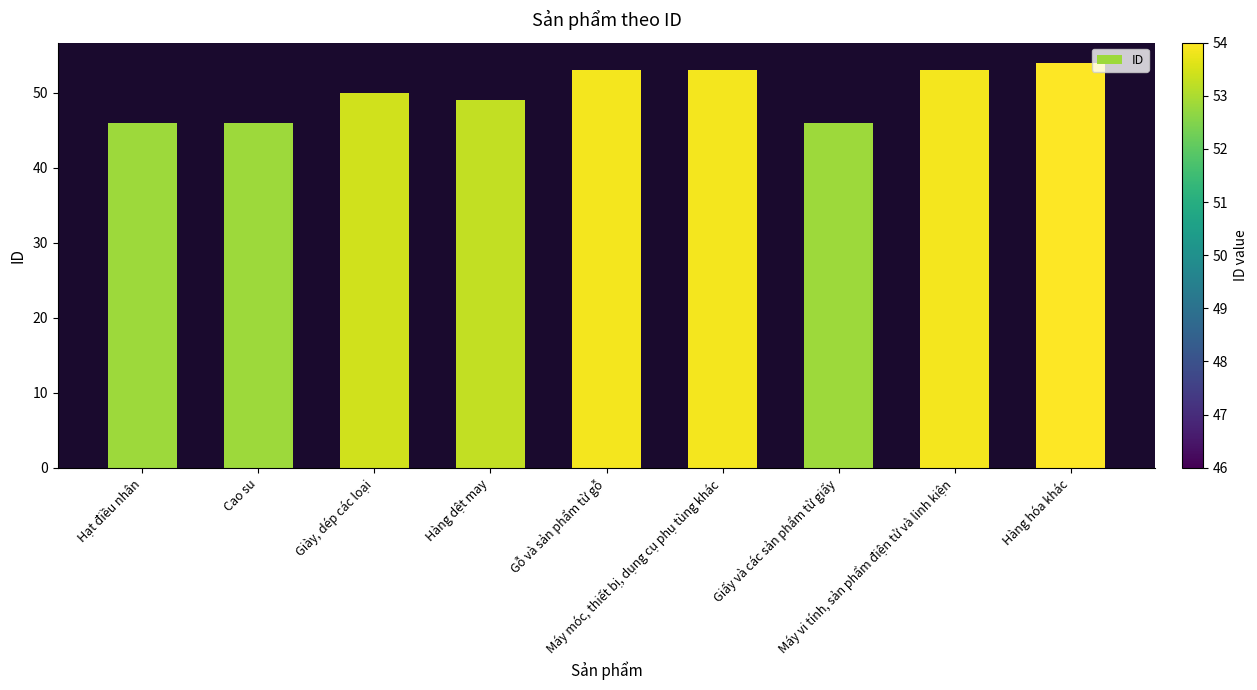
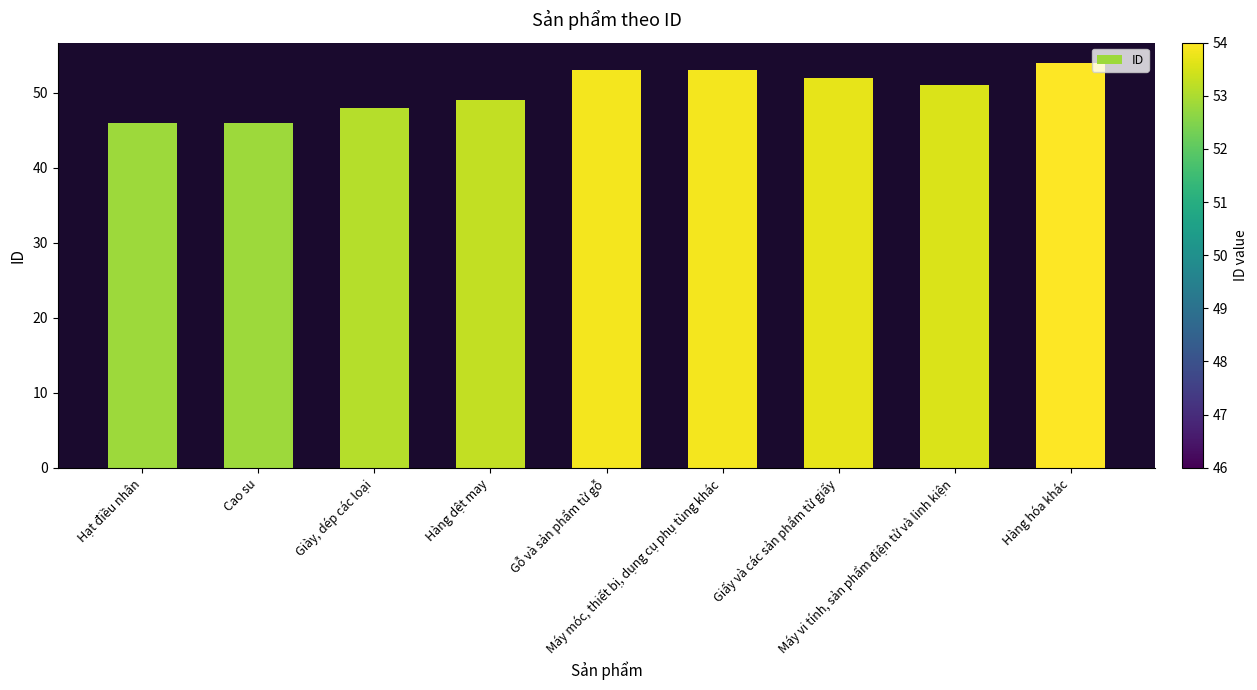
  {
    "Hạt điều nhân": 46,
    "Cao su": 46,
-   "Giày, dép các loại": 50,
+   "Giày, dép các loại": 48,
    "Hàng dệt may": 49,
    "Gỗ và sản phẩm từ gỗ": 53,
    "Máy móc, thiết bị, dụng cụ phụ tùng khác": 53,
-   "Giấy và các sản phẩm từ giấy": 46,
-   "Máy vi tính, sản phẩm điện tử và linh kiện": 53,
+   "Giấy và các sản phẩm từ giấy": 52,
+   "Máy vi tính, sản phẩm điện tử và linh kiện": 51,
    "Hàng hóa khác": 54
  }
